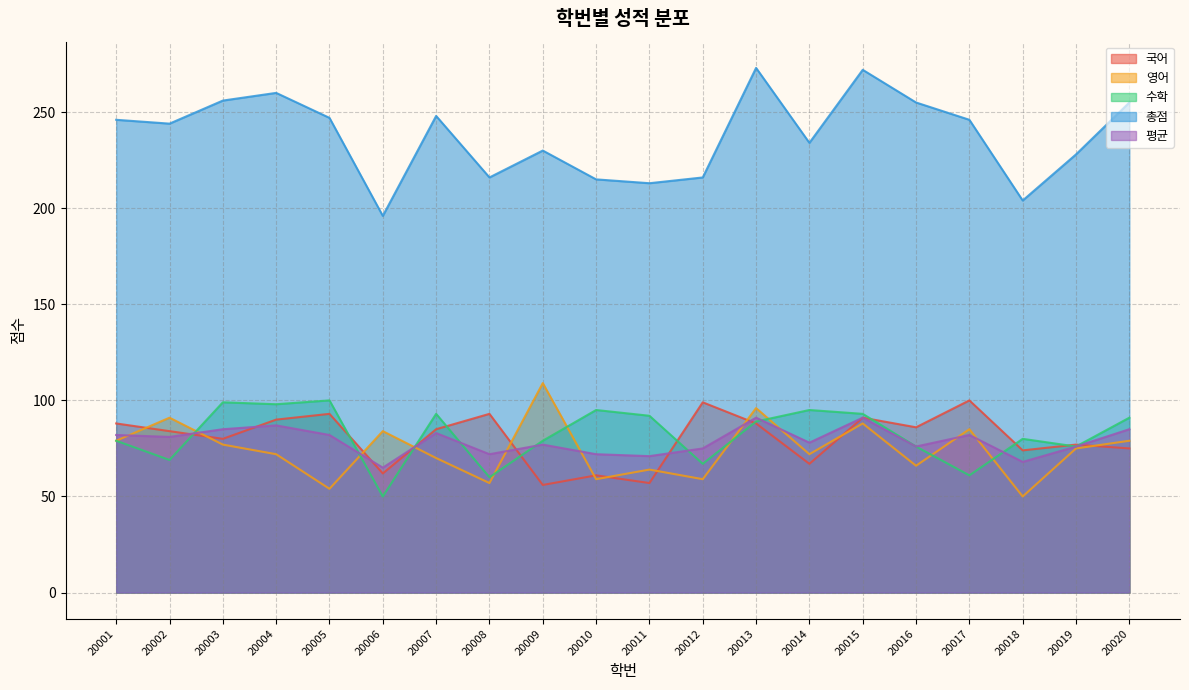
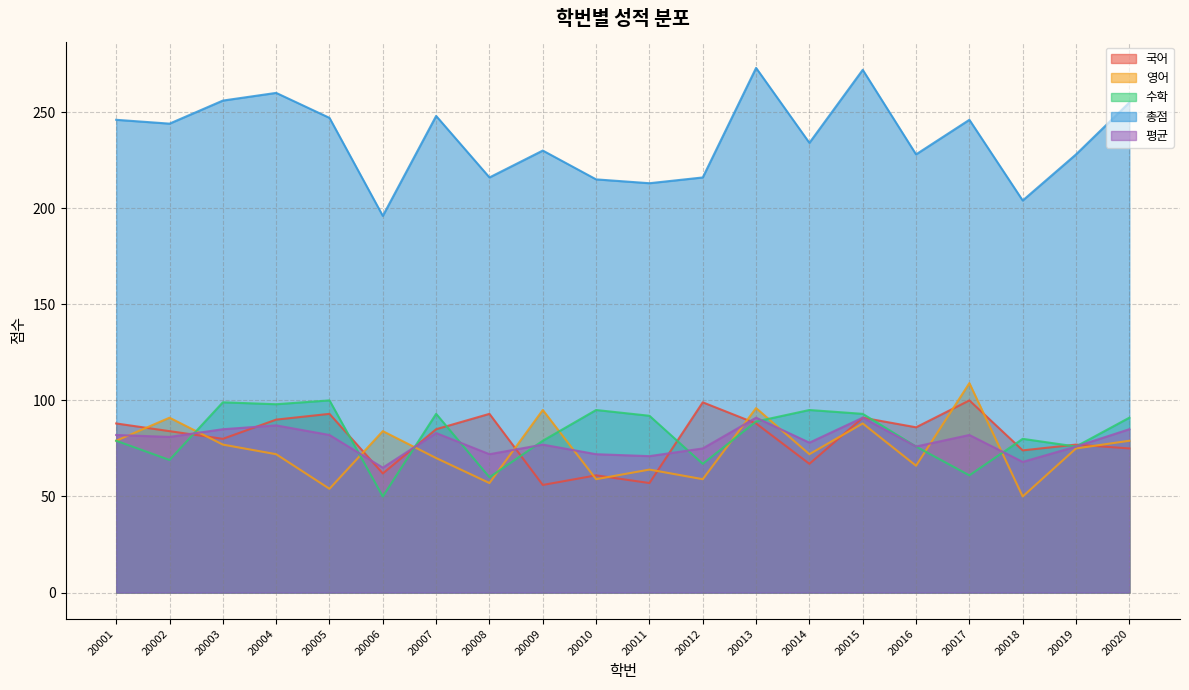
  {
    "국어": {
      "20001": 88,
      "20002": 84,
      "20003": 80,
      "20004": 90,
      "20005": 93,
      "20006": 62,
      "20007": 85,
      "20008": 93,
      "20009": 56,
      "20010": 61,
      "20011": 57,
      "20012": 99,
      "20014": 67,
      "20016": 86,
      "20017": 100,
      "20018": 74,
      "20020": 75
    },
    "영어": {
      "20002": 91,
      "20003": 77,
      "20004": 72,
      "20005": 54,
      "20006": 84,
      "20007": 70,
      "20008": 57,
-     "20009": 109,
+     "20009": 95,
      "20010": 59,
      "20011": 64,
      "20012": 59,
      "20013": 96,
      "20014": 72,
      "20015": 88,
      "20016": 66,
-     "20017": 85,
+     "20017": 109,
      "20018": 50,
      "20020": 79
    },
    "수학": {
      "20002": 69,
      "20003": 99,
      "20004": 98,
      "20005": 100,
      "20006": 50,
      "20007": 93,
      "20008": 60,
      "20009": 79,
      "20010": 95,
      "20011": 92,
      "20012": 67,
      "20014": 95,
      "20015": 93,
      "20017": 61,
      "20018": 80,
      "20020": 91
    },
    "총점": {
      "20001": 246,
      "20002": 244,
      "20003": 256,
      "20004": 260,
      "20005": 247,
      "20006": 196,
      "20007": 248,
      "20008": 216,
      "20009": 230,
      "20010": 215,
      "20011": 213,
      "20012": 216,
      "20013": 273,
      "20014": 234,
      "20015": 272,
-     "20016": 255,
+     "20016": 228,
      "20017": 246,
      "20018": 204,
      "20019": 228
    },
    "평균": {
      "20001": 82,
      "20002": 81,
      "20003": 85,
      "20004": 87,
      "20005": 82,
      "20006": 65,
      "20007": 83,
      "20008": 72,
      "20009": 77,
      "20010": 72,
      "20011": 71,
      "20012": 75,
      "20013": 91,
      "20014": 78,
      "20017": 82,
      "20018": 68,
      "20020": 85
    }
  }
